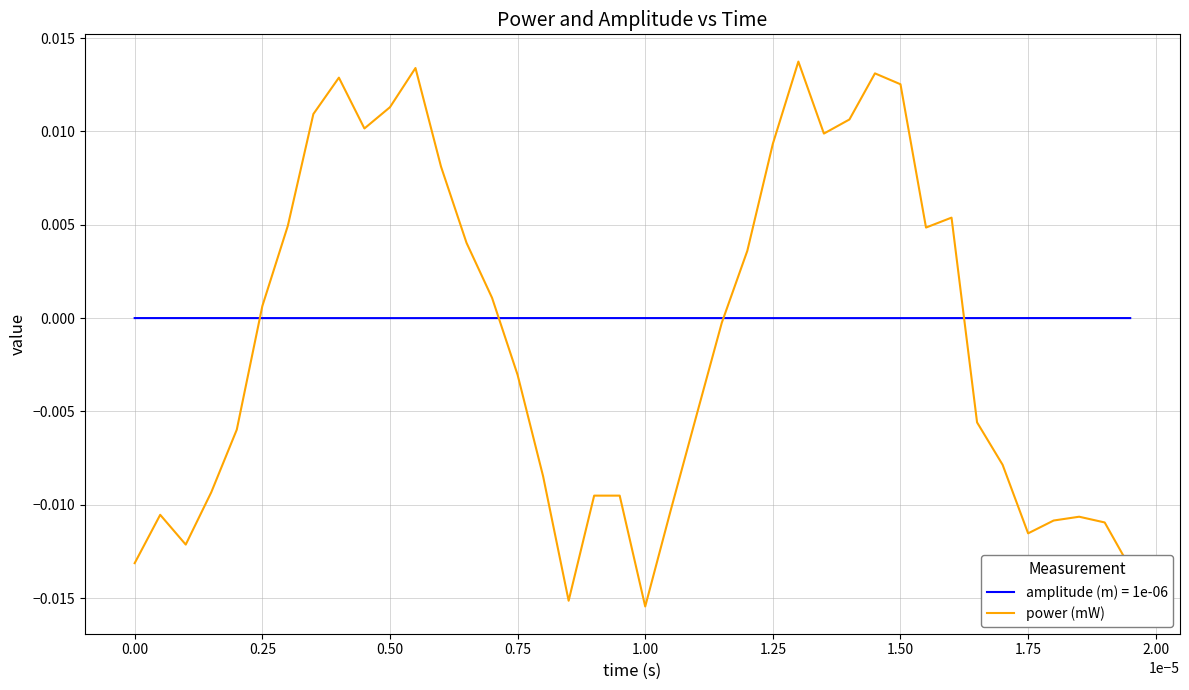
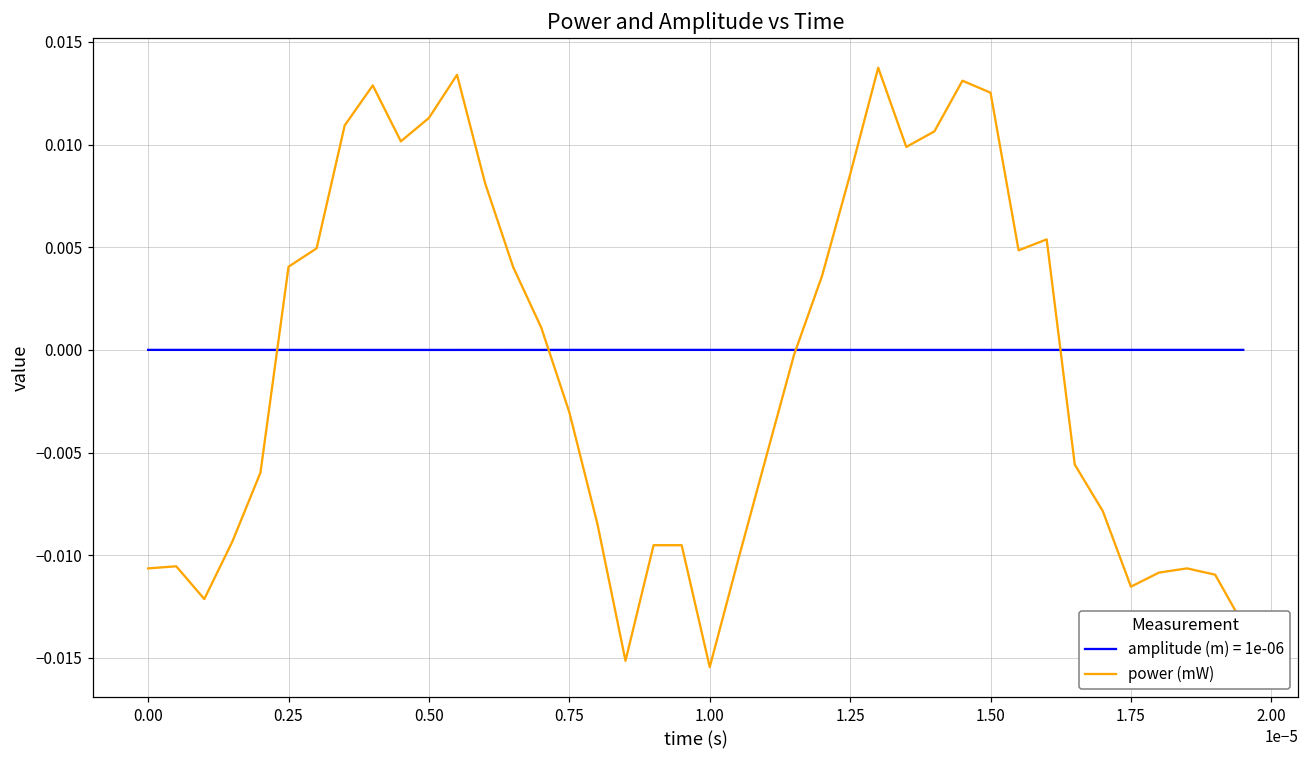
  {
    "amplitude (m) = 1e-06": {
      "0.00": 0.0000,
      "0.25": 0.0000,
      "0.50": 0.0000,
      "0.75": 0.0000,
      "1.00": 0.0000,
      "1.25": 0.0000,
      "1.50": 0.0000,
      "1.75": 0.0000
    },
    "power (mW)": {
-     "0.00": -0.0131,
-     "0.25": 0.0006,
+     "0.00": -0.0106,
+     "0.25": 0.0040,
      "0.50": 0.0113,
      "0.75": -0.0030,
      "1.00": -0.0154,
-     "1.25": 0.0093,
+     "1.25": 0.0085,
      "1.50": 0.0125,
      "1.75": -0.0115
    }
  }
